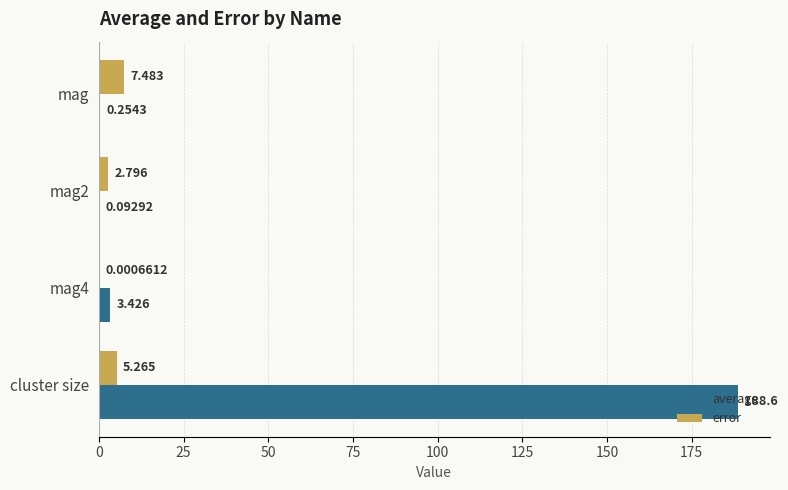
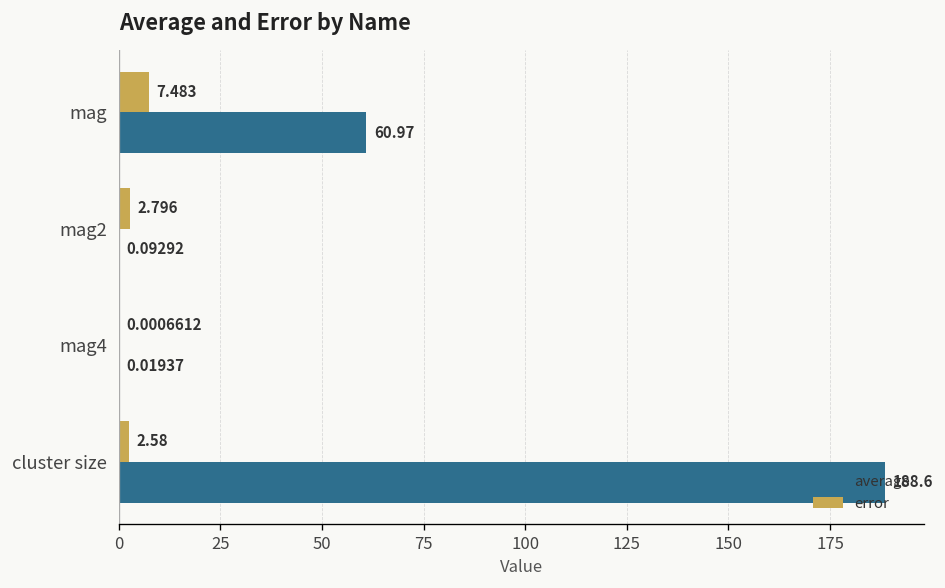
  {
    "average": {
-     "mag": 0.2543,
+     "mag": 60.97,
      "mag2": 0.09292,
-     "mag4": 3.426,
+     "mag4": 0.01937,
      "cluster size": 188.6
    },
    "error": {
      "mag": 7.483,
      "mag2": 2.796,
      "mag4": 0.0006612,
-     "cluster size": 5.265
+     "cluster size": 2.58
    }
  }
